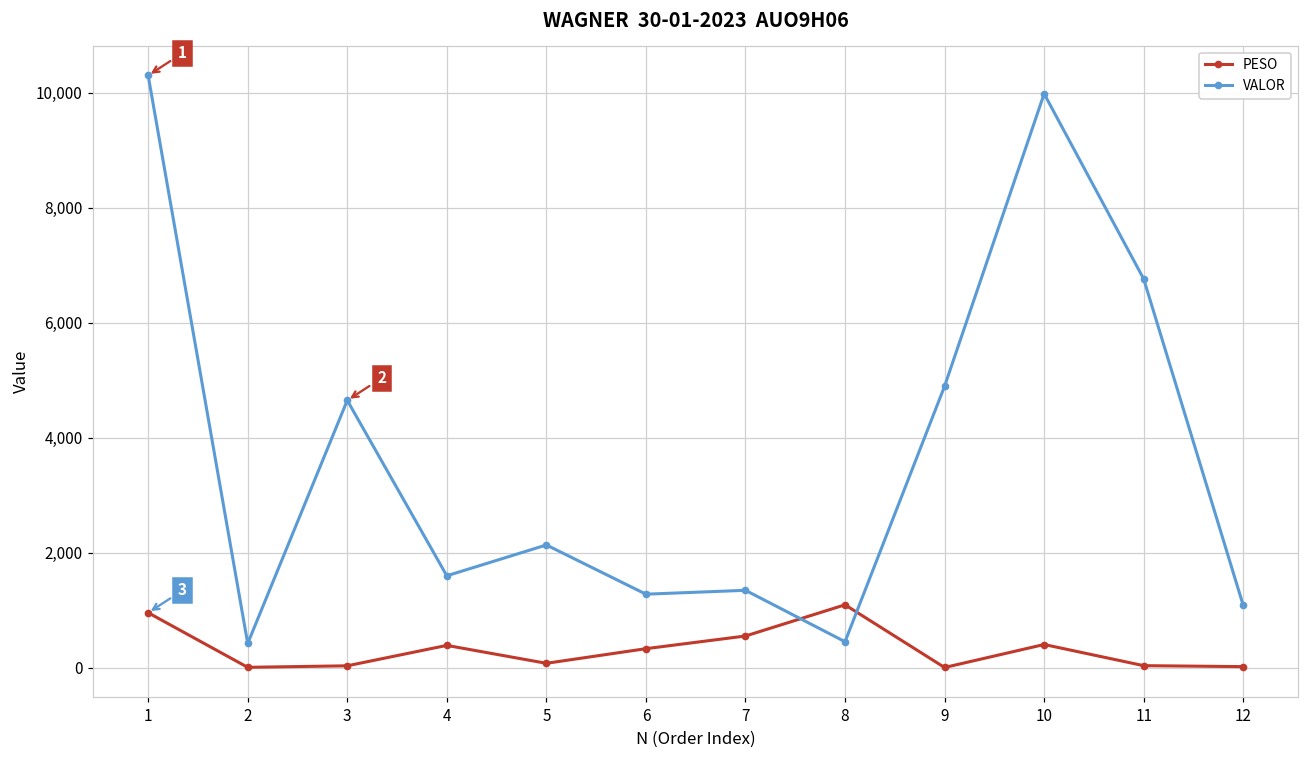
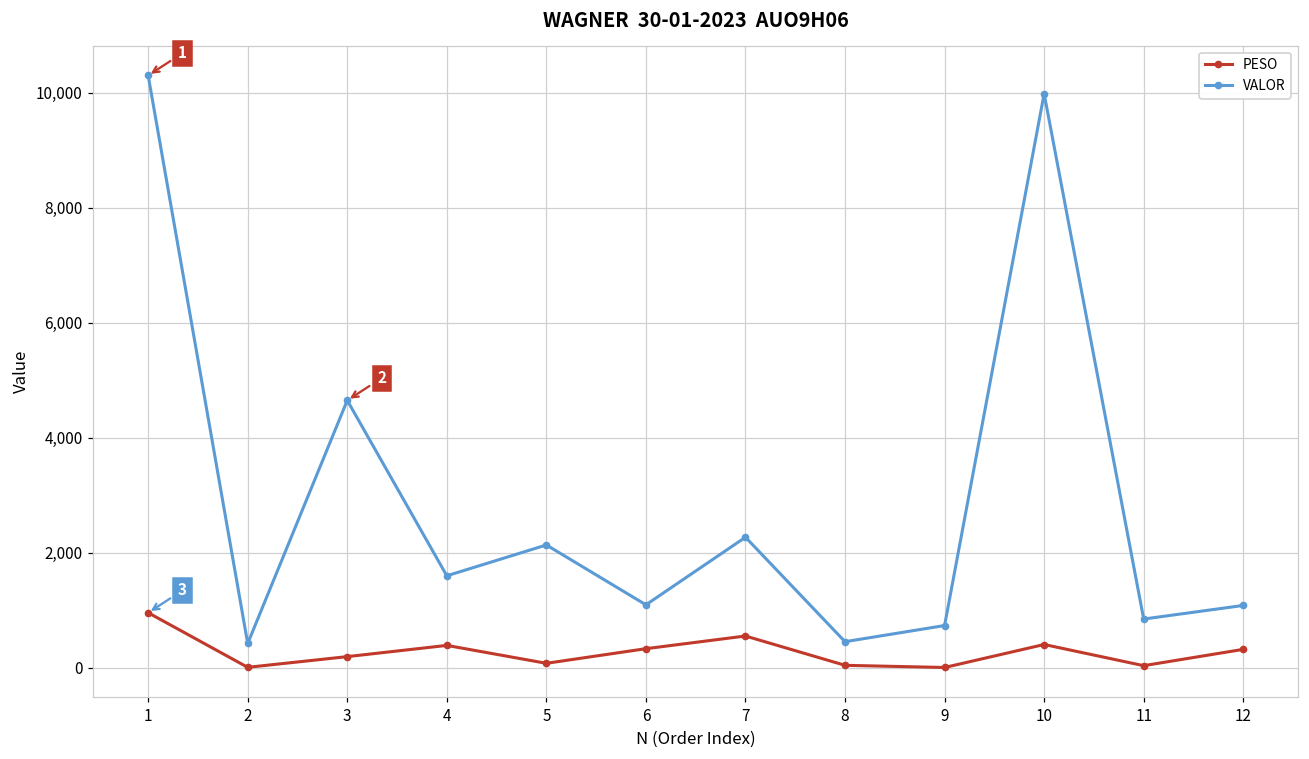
  {
    "PESO": {
      "1": "1,000",
      "2": "0",
-     "3": "0",
+     "3": "200",
      "4": "400",
      "5": "100",
      "6": "300",
      "7": "600",
-     "8": "1,100",
+     "8": "0",
      "9": "0",
      "10": "400",
      "11": "0",
-     "12": "0"
+     "12": "300"
    },
    "VALOR": {
      "1": "10,300",
      "2": "400",
      "3": "4,700",
      "4": "1,600",
      "5": "2,100",
-     "6": "1,300",
-     "7": "1,300",
+     "6": "1,100",
+     "7": "2,300",
      "8": "500",
-     "9": "4,900",
+     "9": "700",
      "10": "10,000",
-     "11": "6,800",
+     "11": "900",
      "12": "1,100"
    }
  }
